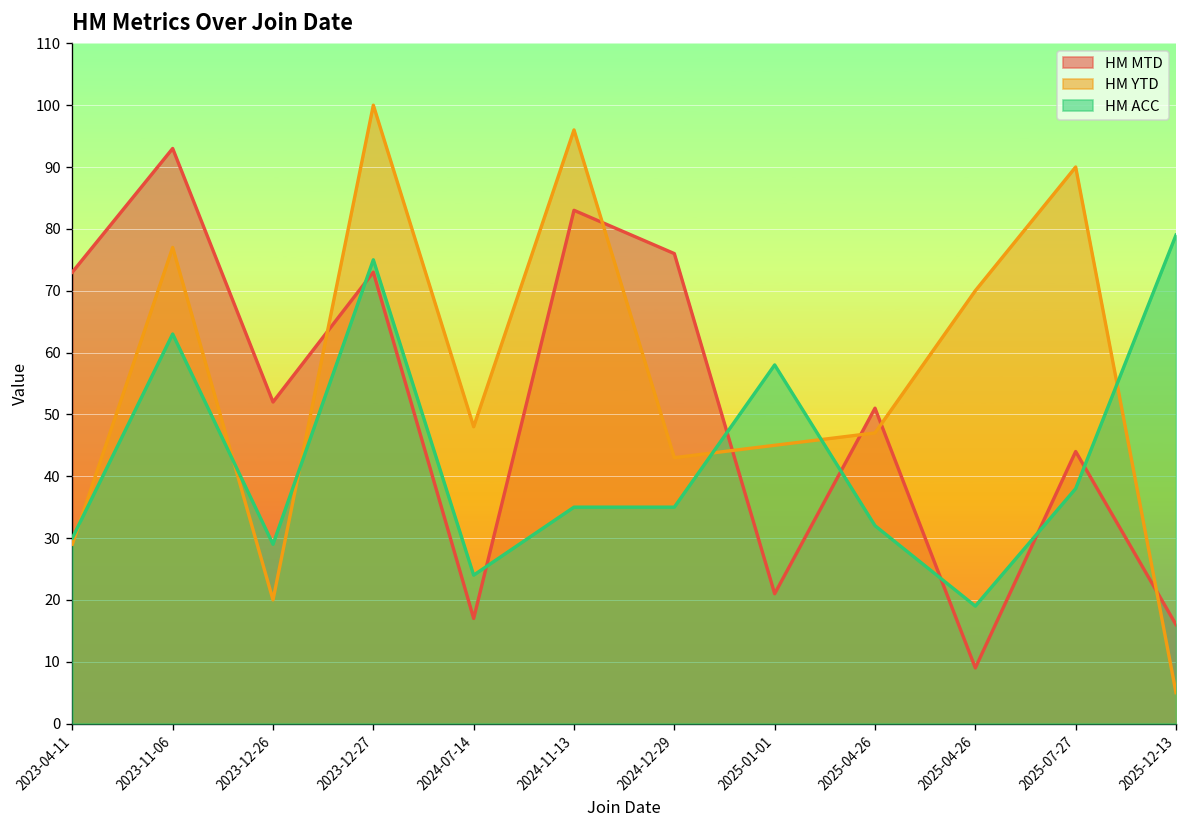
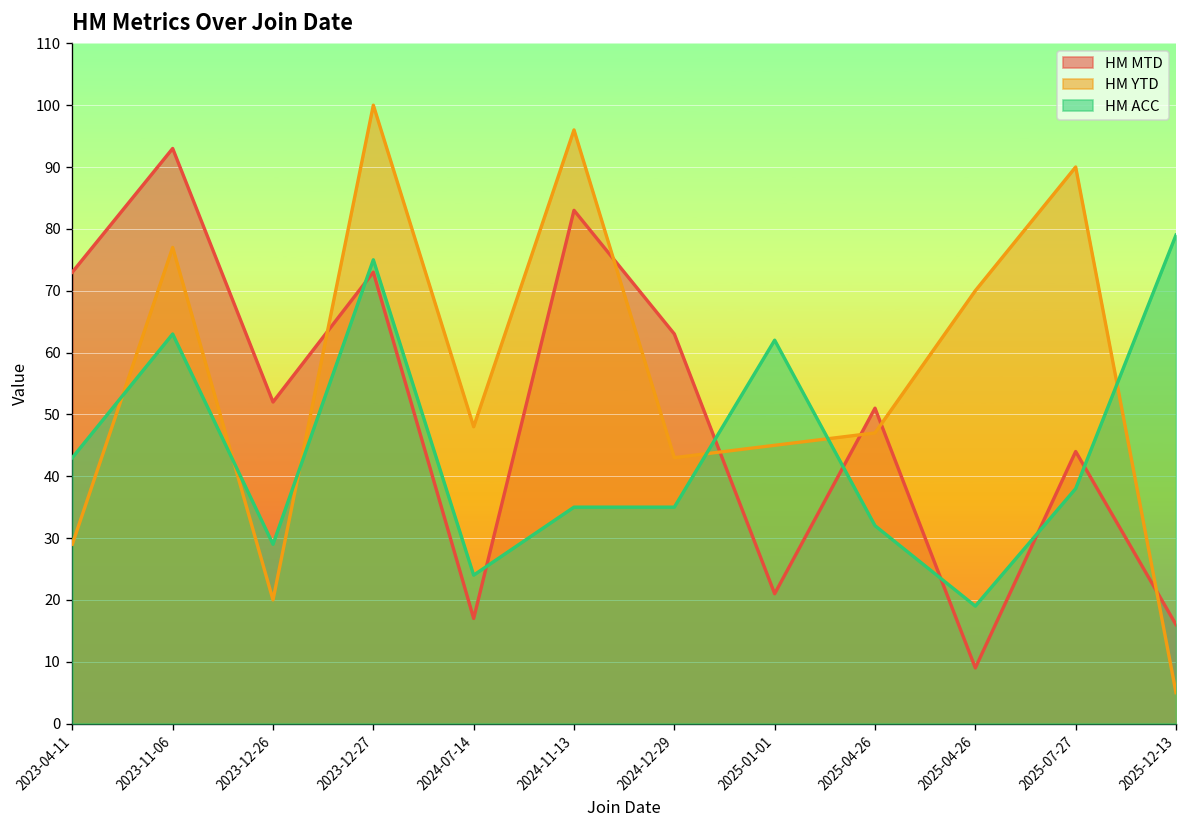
  {
    "HM MTD": {
      "2023-04-11": 73,
      "2023-11-06": 93,
      "2023-12-26": 52,
      "2023-12-27": 73,
      "2024-07-14": 17,
      "2024-11-13": 83,
-     "2024-12-29": 76,
+     "2024-12-29": 63,
      "2025-01-01": 21,
      "2025-07-27": 44,
      "2025-12-13": 16
    },
    "HM YTD": {
      "2023-04-11": 29,
      "2023-11-06": 77,
      "2023-12-26": 20,
      "2023-12-27": 100,
      "2024-07-14": 48,
      "2024-11-13": 96,
      "2024-12-29": 43,
      "2025-01-01": 45,
      "2025-07-27": 90,
      "2025-12-13": 5
    },
    "HM ACC": {
-     "2023-04-11": 30,
+     "2023-04-11": 43,
      "2023-11-06": 63,
      "2023-12-26": 29,
      "2023-12-27": 75,
      "2024-07-14": 24,
      "2024-11-13": 35,
      "2024-12-29": 35,
-     "2025-01-01": 58,
+     "2025-01-01": 62,
      "2025-07-27": 38,
      "2025-12-13": 79
    }
  }
